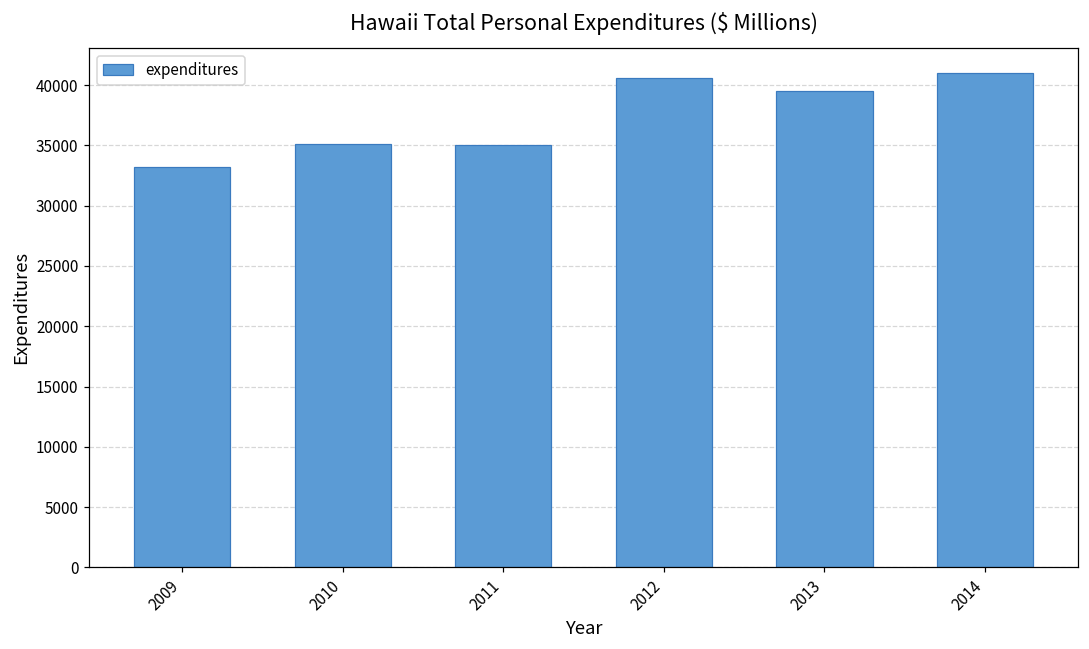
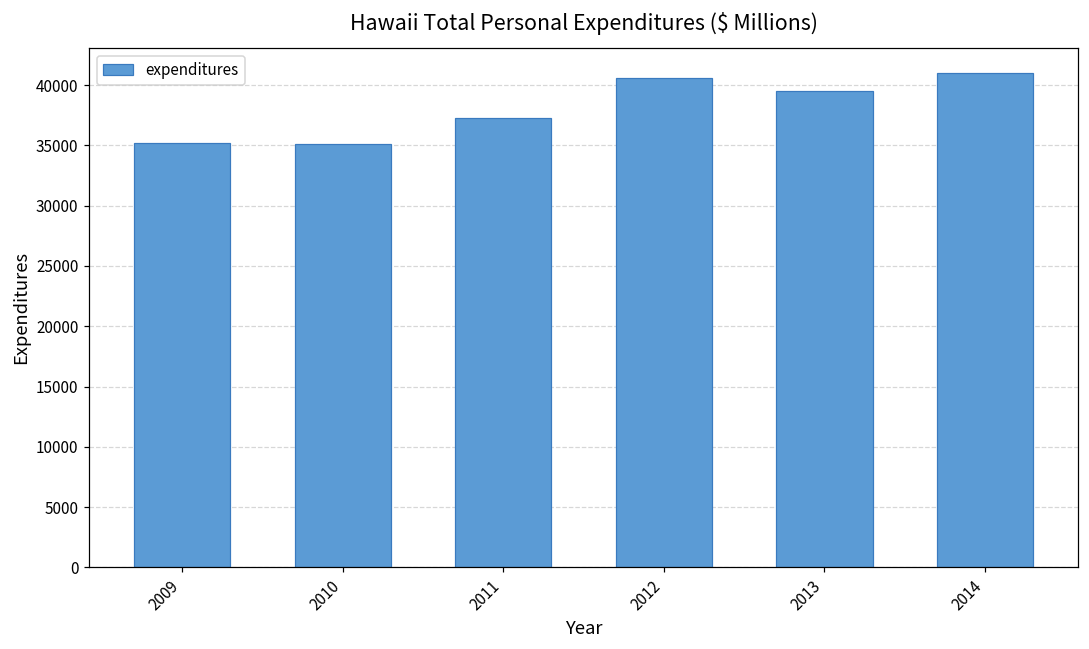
  {
-   "2009": 33200,
+   "2009": 35200,
    "2010": 35100,
-   "2011": 35000,
+   "2011": 37300,
    "2012": 40600,
    "2013": 39500,
    "2014": 41000
  }
